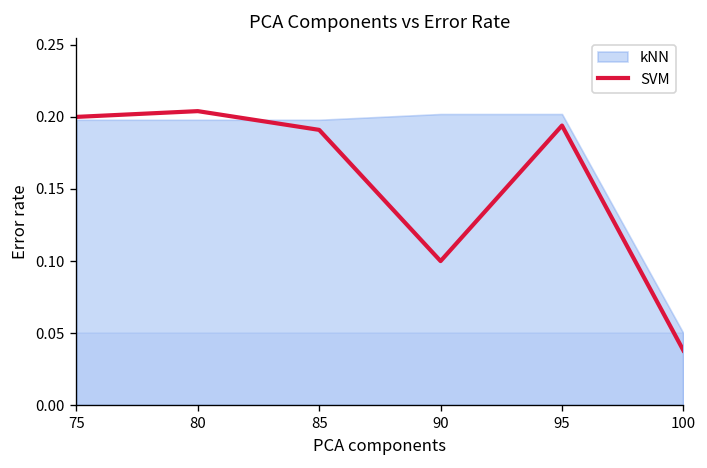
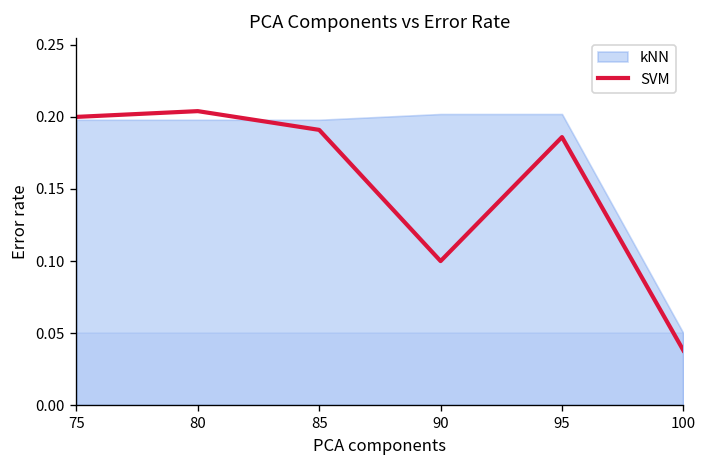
  {
    "SVM": {
      "80": 0.204,
      "85": 0.191,
      "90": 0.100,
-     "95": 0.194,
+     "95": 0.186,
      "100": 0.038
    }
  }
